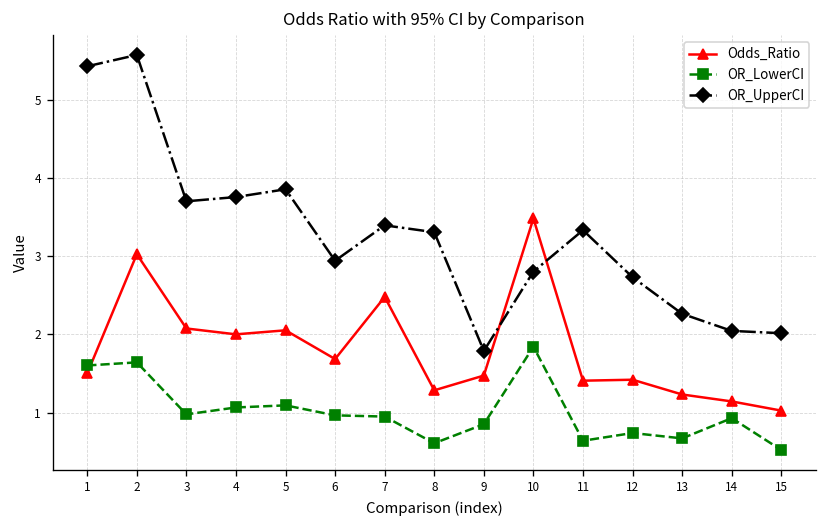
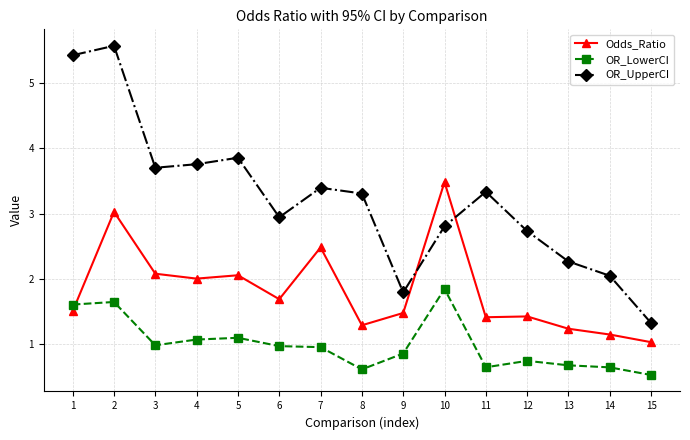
  {
    "Odds_Ratio": {
      "1": 1.5,
      "2": 3.0,
      "3": 2.1,
      "4": 2.0,
      "5": 2.1,
      "6": 1.7,
      "7": 2.5,
      "8": 1.3,
      "9": 1.5,
      "10": 3.5,
      "11": 1.4,
      "12": 1.4,
      "13": 1.2,
      "14": 1.1,
      "15": 1.0
    },
    "OR_LowerCI": {
      "1": 1.6,
      "2": 1.6,
      "3": 1.0,
      "4": 1.1,
      "5": 1.1,
      "6": 1.0,
      "7": 0.9,
      "8": 0.6,
      "9": 0.9,
      "10": 1.8,
      "11": 0.6,
      "12": 0.7,
      "13": 0.7,
-     "14": 0.9,
+     "14": 0.6,
      "15": 0.5
    },
    "OR_UpperCI": {
      "1": 5.4,
      "2": 5.6,
      "3": 3.7,
      "4": 3.8,
      "5": 3.9,
      "6": 2.9,
      "7": 3.4,
      "8": 3.3,
      "9": 1.8,
      "10": 2.8,
      "11": 3.3,
      "12": 2.7,
      "13": 2.3,
      "14": 2.0,
-     "15": 2.0
+     "15": 1.3
    }
  }
